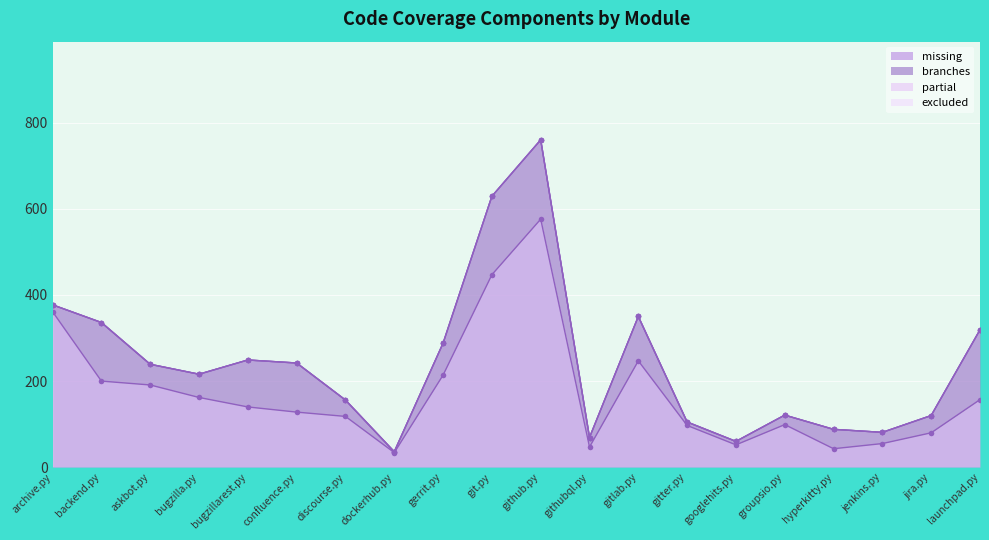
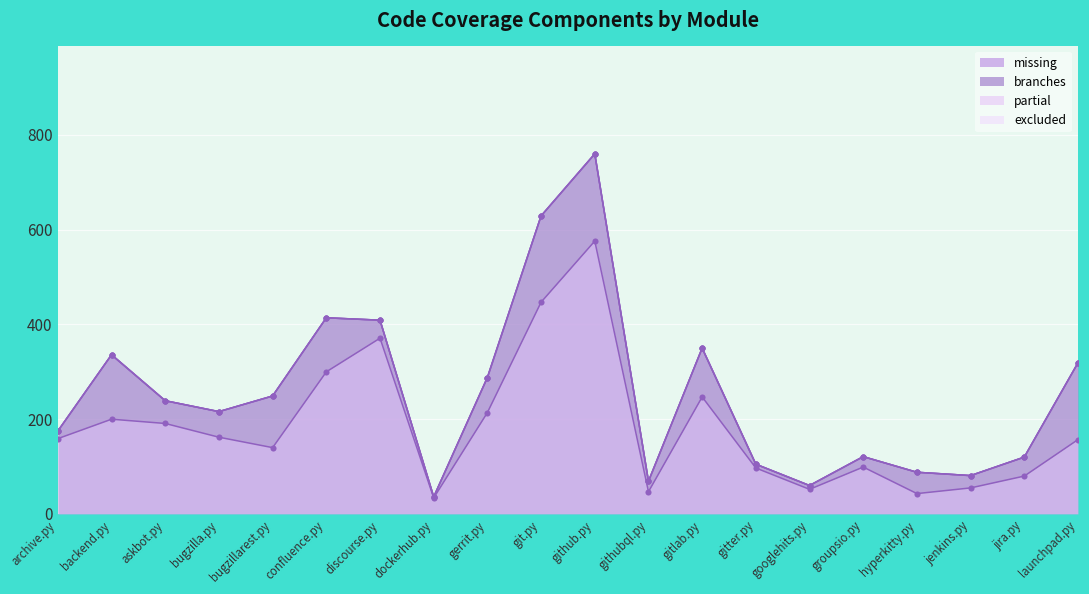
  {
    "missing": {
-     "archive.py": 360,
+     "archive.py": 160,
      "backend.py": 200,
      "askbot.py": 190,
      "bugzilla.py": 160,
      "bugzillarest.py": 140,
-     "confluence.py": 130,
-     "discourse.py": 120,
+     "confluence.py": 300,
+     "discourse.py": 370,
      "gerrit.py": 210,
      "git.py": 450,
      "github.py": 580,
      "githubql.py": 50,
      "gitlab.py": 250,
      "gitter.py": 100,
      "googlehits.py": 50,
      "groupsio.py": 100,
      "hyperkitty.py": 40,
      "jenkins.py": 60,
      "jira.py": 80,
      "launchpad.py": 160
    }
  }
